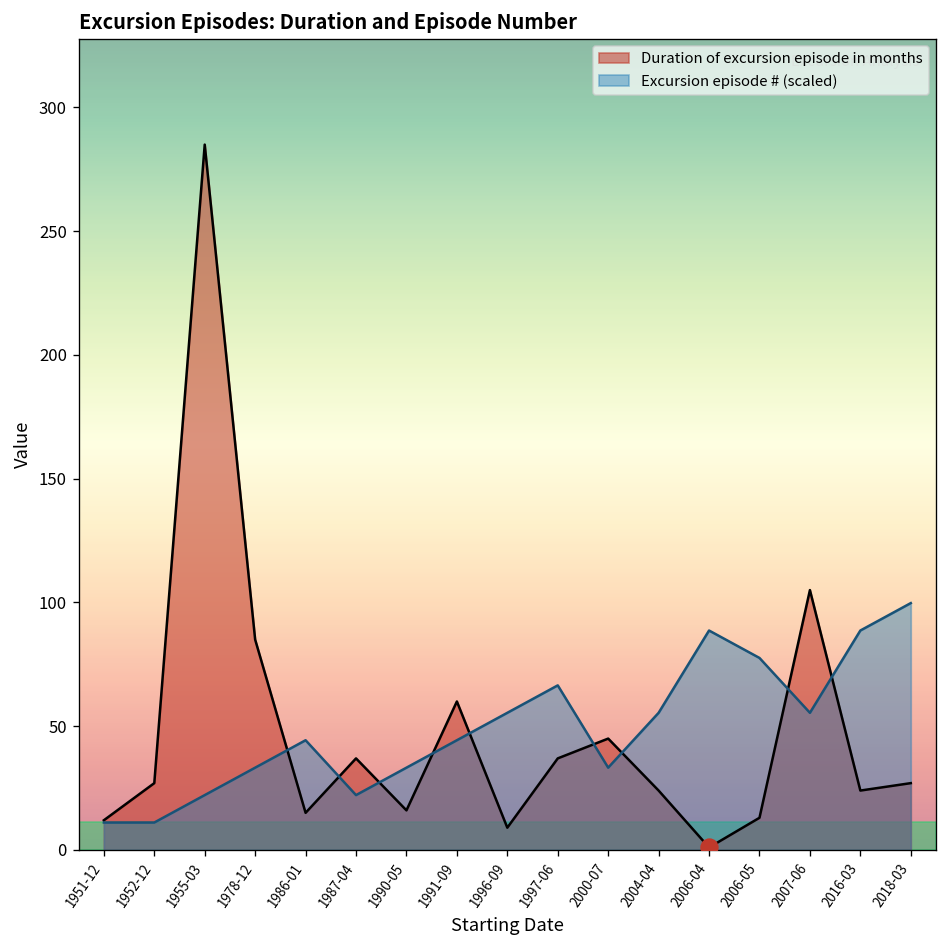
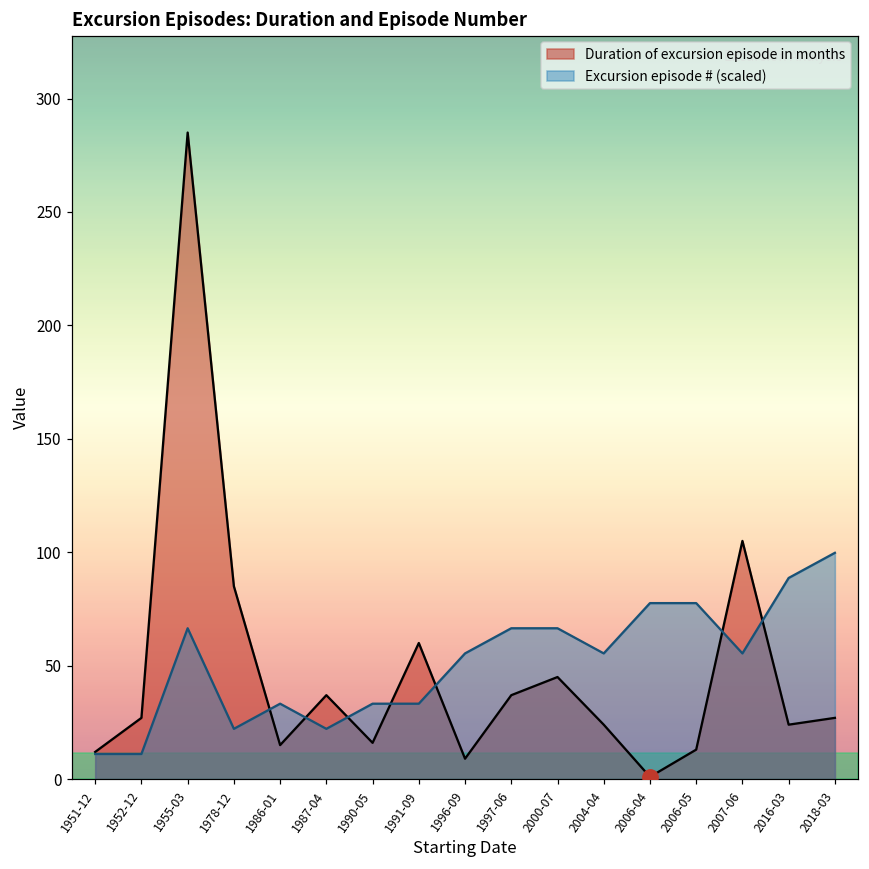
  {
    "Excursion episode # (scaled)": {
-     "1955-03": 22,
-     "1978-12": 33,
-     "1986-01": 44,
+     "1955-03": 67,
+     "1978-12": 22,
+     "1986-01": 33,
      "1987-04": 22,
      "1990-05": 33,
-     "1991-09": 44,
+     "1991-09": 33,
      "1996-09": 55,
      "1997-06": 67,
-     "2000-07": 33,
+     "2000-07": 67,
      "2004-04": 55,
-     "2006-04": 89,
+     "2006-04": 78,
      "2006-05": 78,
      "2007-06": 55,
      "2016-03": 89,
      "2018-03": 100
    }
  }
